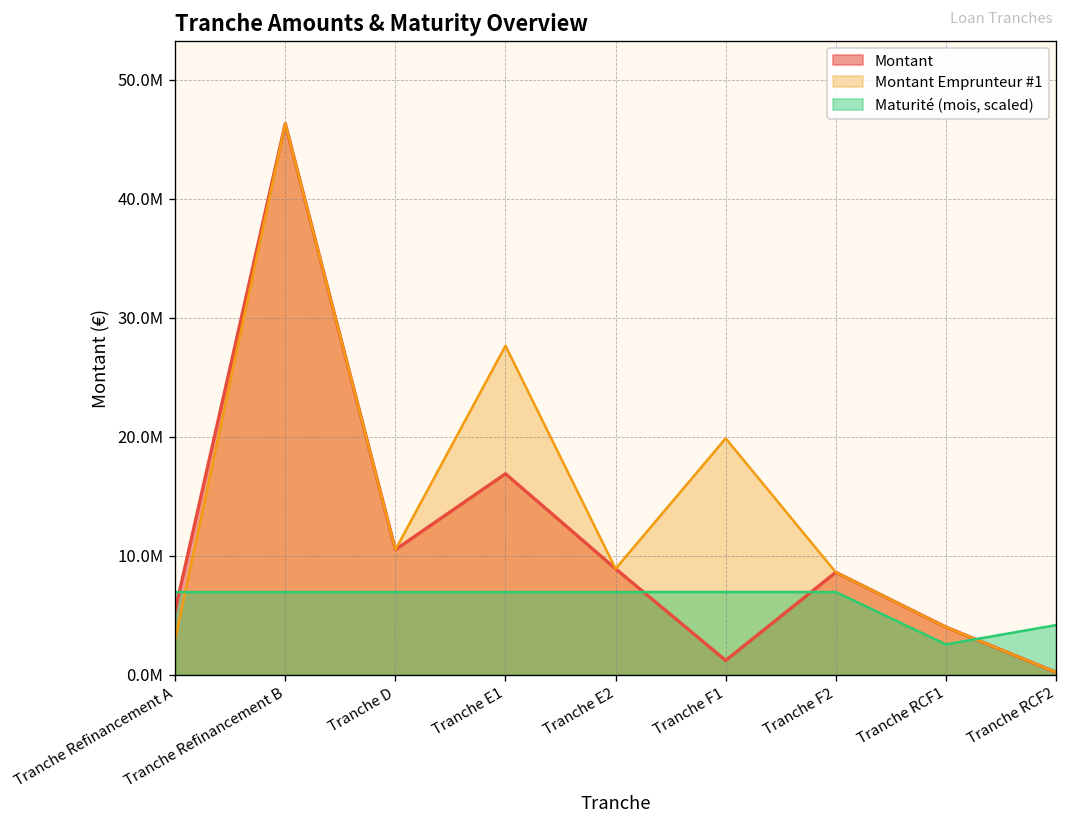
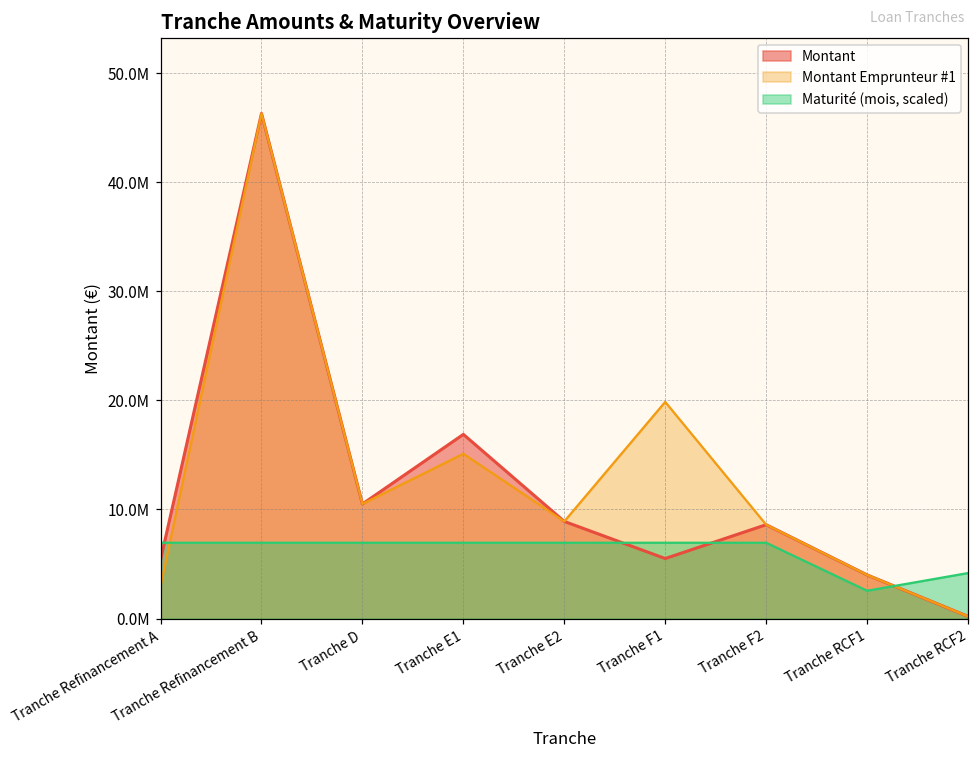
  {
    "Montant": {
      "Tranche Refinancement A": 5000000,
      "Tranche E1": 17000000,
-     "Tranche F1": 1000000
+     "Tranche F1": 6000000
    },
    "Montant Emprunteur #1": {
      "Tranche Refinancement A": 3000000,
-     "Tranche E1": 28000000,
+     "Tranche E1": 15000000,
      "Tranche F1": 20000000
    },
    "Maturité (mois, scaled)": {
      "Tranche Refinancement A": 7000000,
      "Tranche Refinancement B": 7000000,
      "Tranche D": 7000000,
      "Tranche E1": 7000000,
      "Tranche E2": 7000000,
      "Tranche F1": 7000000,
      "Tranche F2": 7000000,
      "Tranche RCF1": 3000000,
      "Tranche RCF2": 4000000
    }
  }
